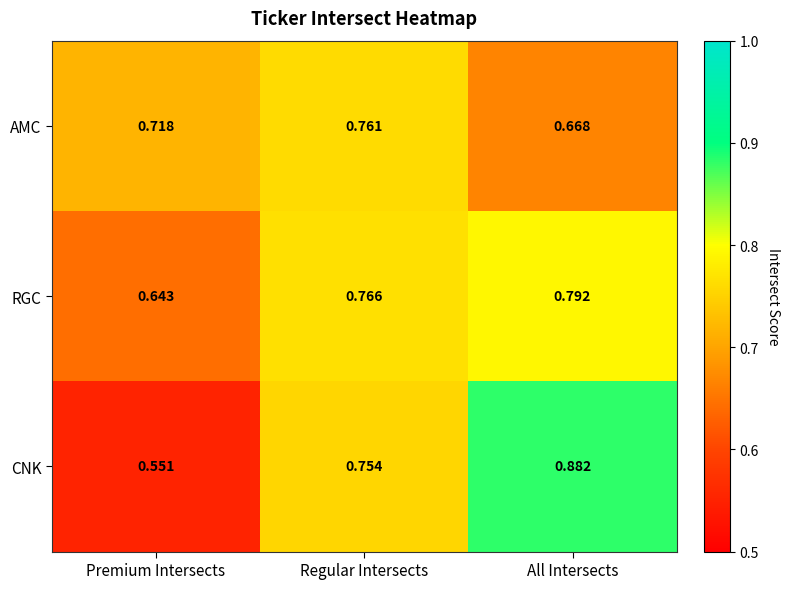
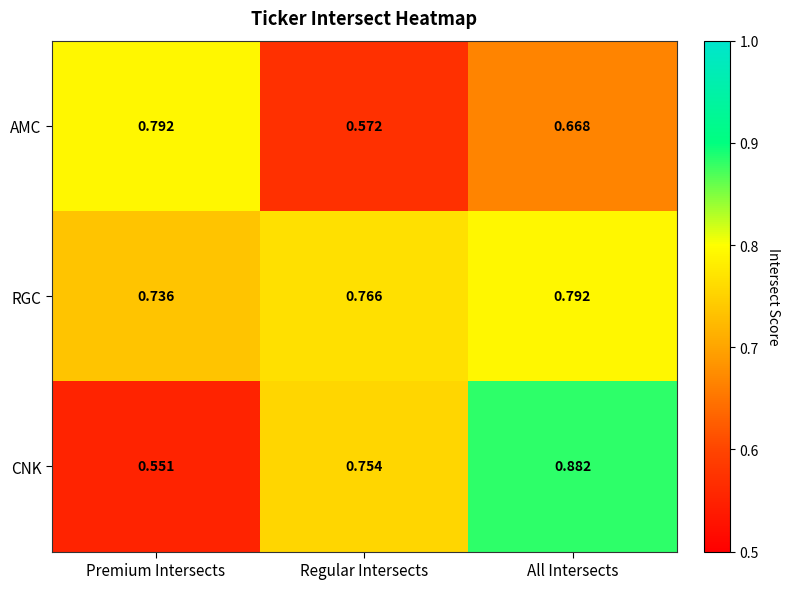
  {
    "AMC": {
-     "Premium Intersects": 0.718,
-     "Regular Intersects": 0.761,
+     "Premium Intersects": 0.792,
+     "Regular Intersects": 0.572,
      "All Intersects": 0.668
    },
    "RGC": {
-     "Premium Intersects": 0.643,
+     "Premium Intersects": 0.736,
      "Regular Intersects": 0.766,
      "All Intersects": 0.792
    },
    "CNK": {
      "Premium Intersects": 0.551,
      "Regular Intersects": 0.754,
      "All Intersects": 0.882
    }
  }
